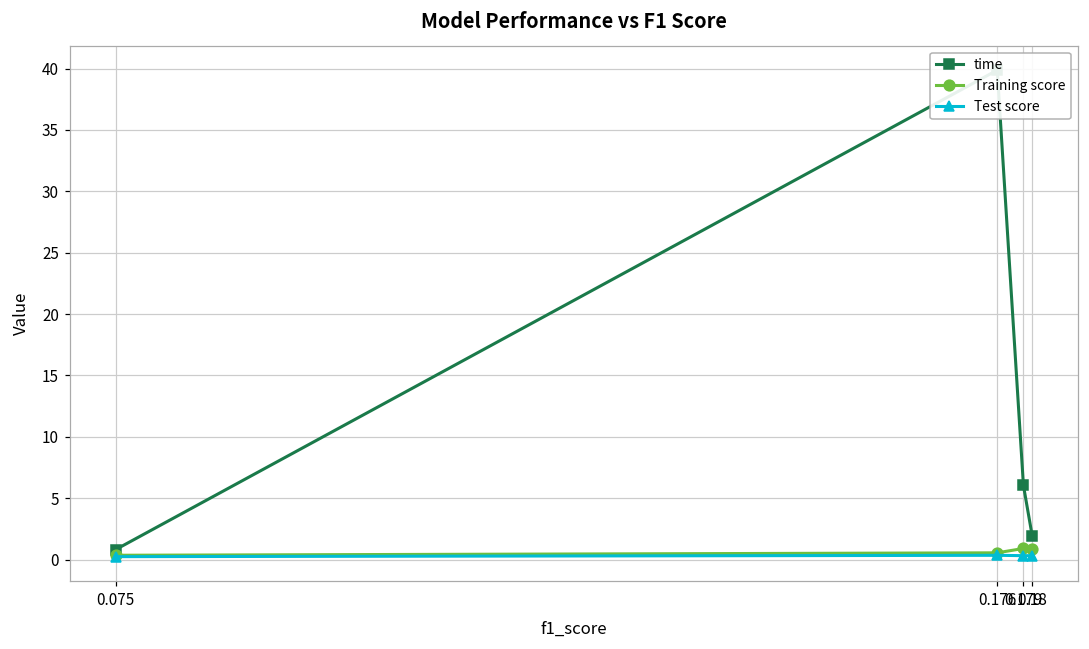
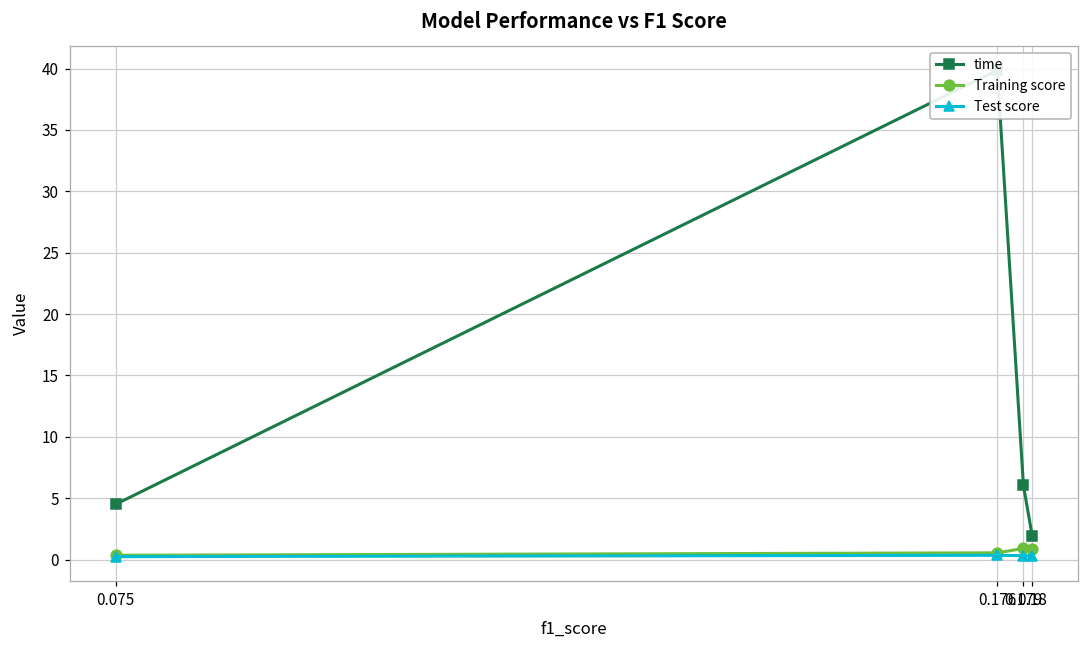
  {
    "time": {
-     "0.075": 0.8
+     "0.075": 4.5
    }
  }
